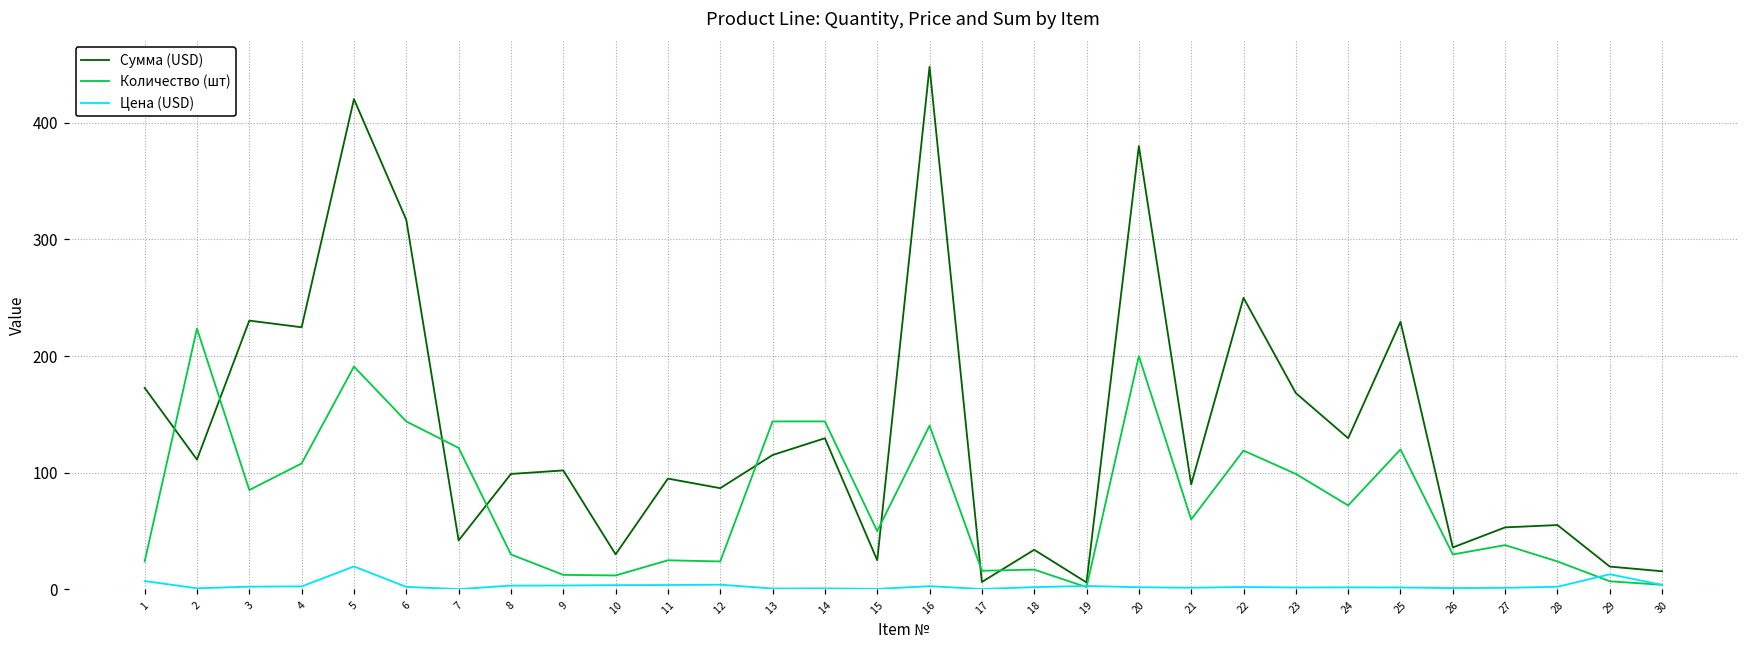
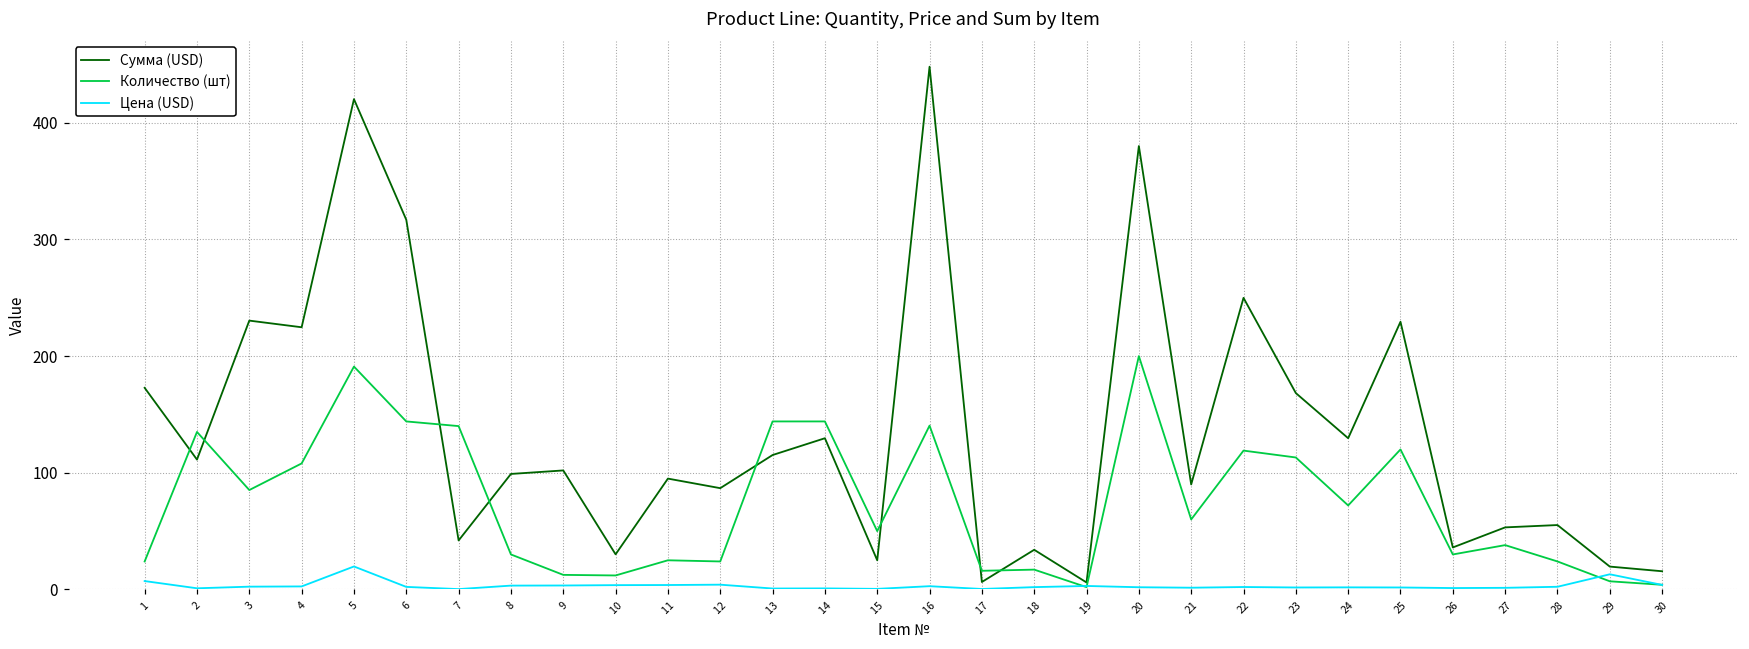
  {
    "Сумма (USD)": {
      "1": 173,
      "2": 111,
      "3": 230,
      "4": 225,
      "5": 420,
      "6": 317,
      "7": 42,
      "8": 99,
      "9": 102,
      "10": 30,
      "11": 95,
      "12": 87,
      "13": 115,
      "14": 130,
      "15": 25,
      "16": 448,
      "17": 6,
      "18": 34,
      "19": 6,
      "20": 380,
      "21": 90,
      "22": 250,
      "23": 168,
      "24": 130,
      "25": 229,
      "26": 36,
      "27": 53,
      "28": 55,
      "29": 20,
      "30": 16
    },
    "Количество (шт)": {
      "1": 24,
-     "2": 224,
+     "2": 135,
      "3": 85,
      "4": 108,
      "5": 191,
      "6": 144,
-     "7": 121,
+     "7": 140,
      "8": 30,
      "9": 13,
      "10": 12,
      "11": 25,
      "12": 24,
      "13": 144,
      "14": 144,
      "15": 50,
      "16": 140,
      "17": 16,
      "18": 17,
      "20": 200,
      "21": 60,
      "22": 119,
-     "23": 99,
+     "23": 113,
      "24": 72,
      "25": 120,
      "26": 30,
      "27": 38,
      "28": 24,
      "29": 7
    },
    "Цена (USD)": {
      "1": 7,
      "2": 1,
      "3": 2,
      "4": 3,
      "5": 20,
      "6": 2,
      "7": 0,
      "8": 3,
      "9": 3,
      "10": 4,
      "11": 4,
      "12": 4,
      "13": 1,
      "14": 1,
      "15": 1,
      "16": 3,
      "17": 0,
      "18": 2,
      "20": 2,
      "21": 2,
      "22": 2,
      "23": 2,
      "24": 2,
      "25": 2,
      "26": 1,
      "27": 1,
      "28": 2,
      "29": 13
    }
  }
